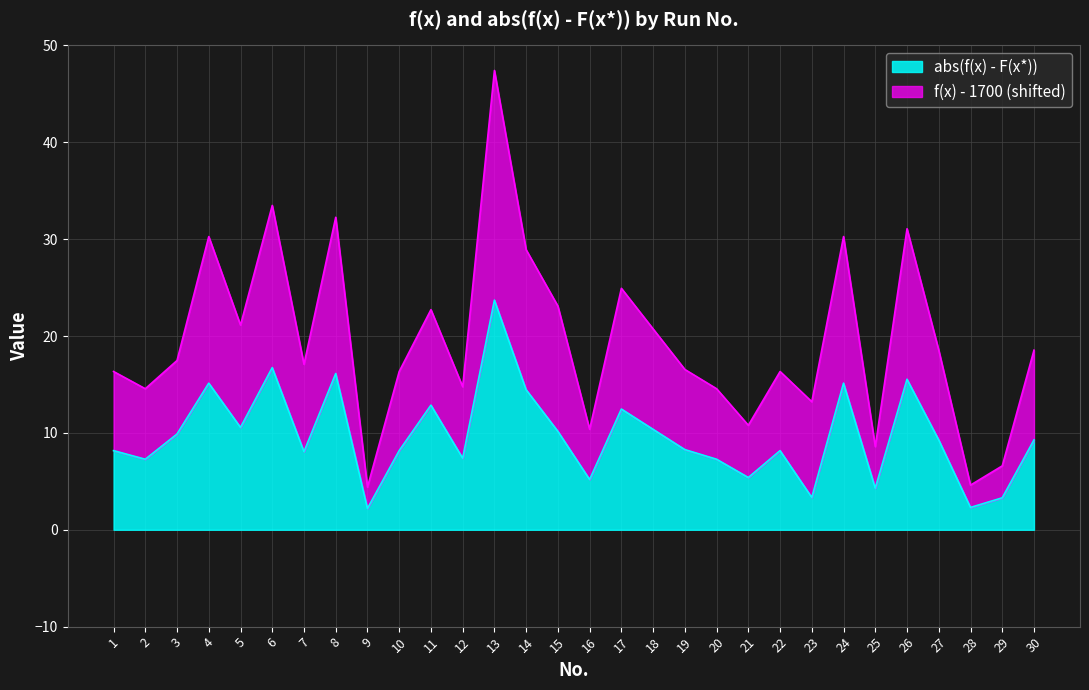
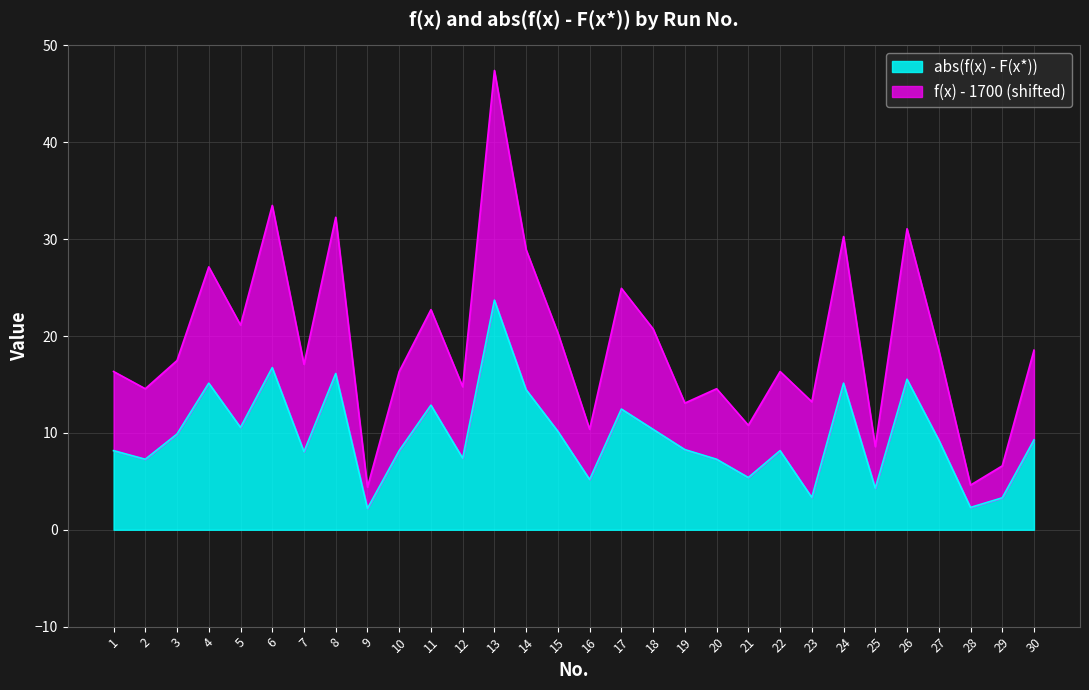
  {
    "abs(f(x) - F(x*))": {
      "1": 8,
      "2": 7,
      "3": 10,
      "4": 15,
      "5": 11,
      "6": 17,
      "7": 8,
      "8": 16,
      "9": 2,
      "10": 8,
      "11": 13,
      "12": 7,
      "13": 24,
      "14": 14,
      "15": 10,
      "16": 5,
      "17": 12,
      "18": 10,
      "19": 8,
      "20": 7,
      "21": 5,
      "22": 8,
      "23": 3,
      "24": 15,
      "25": 4,
      "26": 16,
      "27": 9,
      "28": 2,
      "29": 3,
      "30": 9
    },
    "f(x) - 1700 (shifted)": {
      "1": 8,
      "2": 7,
      "3": 8,
-     "4": 15,
+     "4": 12,
      "5": 11,
      "6": 17,
      "7": 9,
      "8": 16,
      "9": 2,
      "10": 8,
      "11": 10,
      "12": 7,
      "13": 24,
      "14": 14,
-     "15": 13,
+     "15": 10,
      "16": 5,
      "17": 12,
      "18": 10,
-     "19": 8,
+     "19": 5,
      "20": 7,
      "21": 5,
      "22": 8,
      "23": 10,
      "24": 15,
      "25": 4,
      "26": 16,
      "27": 9,
      "28": 2,
      "29": 3,
      "30": 9
    }
  }
